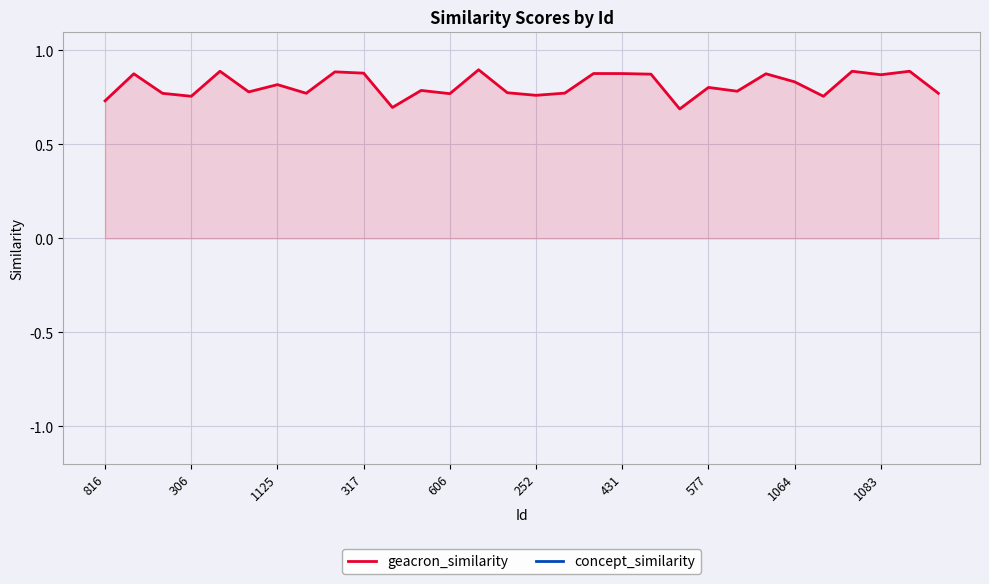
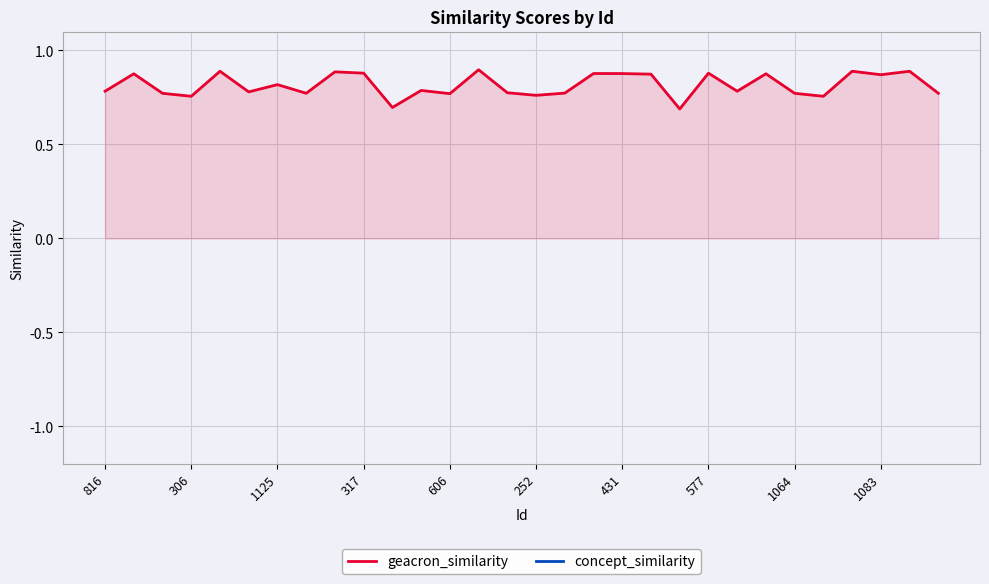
  {
-   "816": 0.73,
+   "816": 0.78,
    "306": 0.76,
    "1125": 0.82,
    "317": 0.88,
    "606": 0.77,
    "252": 0.76,
    "431": 0.88,
-   "577": 0.80,
-   "1064": 0.83,
+   "577": 0.88,
+   "1064": 0.77,
    "1083": 0.87
  }
